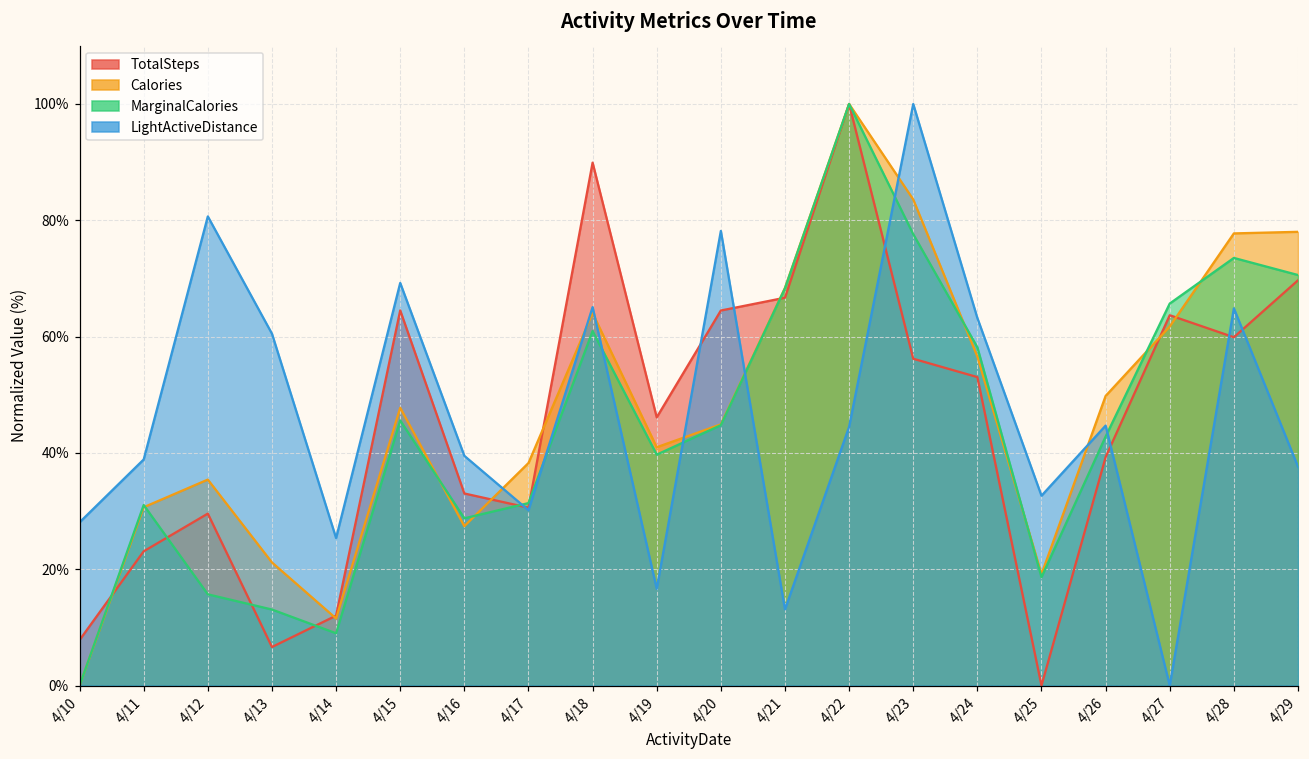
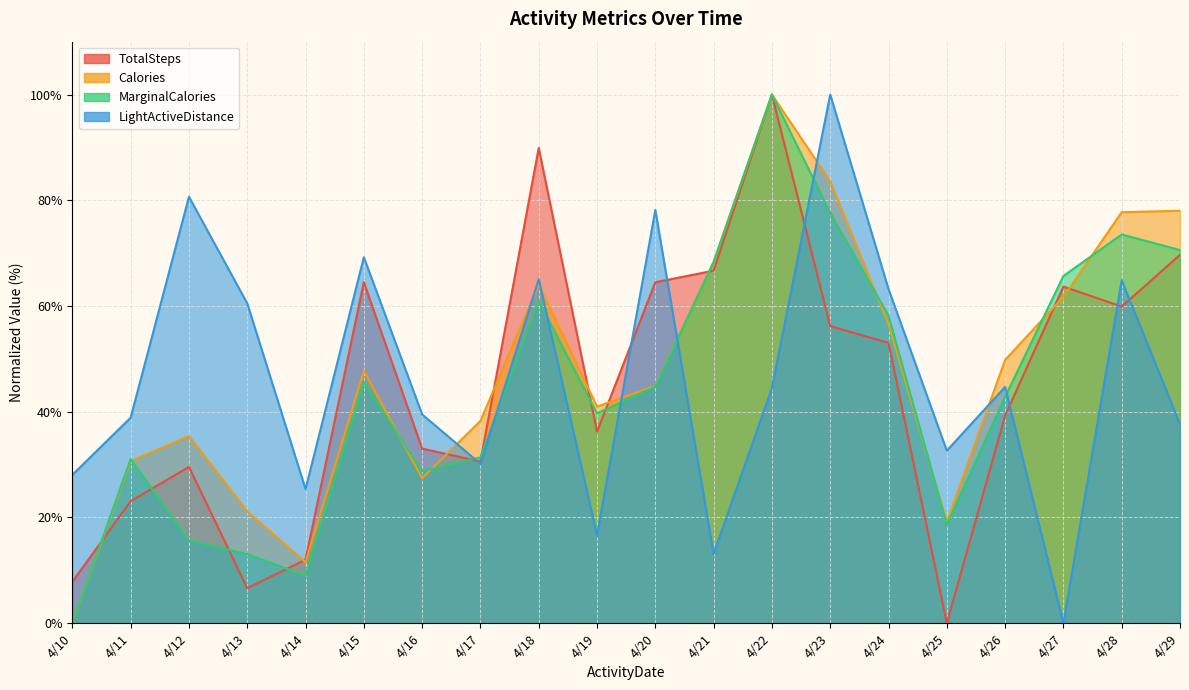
  {
    "TotalSteps": {
      "4/10": "8%",
      "4/11": "23%",
      "4/12": "30%",
      "4/13": "7%",
      "4/14": "12%",
      "4/15": "65%",
      "4/16": "33%",
      "4/18": "90%",
-     "4/19": "46%",
+     "4/19": "36%",
      "4/20": "64%",
      "4/21": "67%",
      "4/23": "56%",
      "4/24": "53%",
      "4/25": "0%",
      "4/26": "39%",
      "4/27": "64%",
      "4/28": "60%",
      "4/29": "70%"
    },
    "Calories": {
      "4/12": "35%",
      "4/13": "21%",
      "4/14": "12%",
      "4/15": "48%",
      "4/16": "27%",
      "4/17": "38%",
      "4/18": "64%",
      "4/19": "41%",
      "4/23": "84%",
      "4/24": "57%",
      "4/25": "19%",
      "4/26": "50%",
      "4/27": "62%",
      "4/28": "78%",
      "4/29": "78%"
    },
    "MarginalCalories": {
      "4/12": "16%",
      "4/13": "13%",
      "4/14": "9%",
      "4/15": "46%",
      "4/16": "29%",
      "4/17": "31%",
      "4/18": "61%",
      "4/19": "40%",
      "4/23": "78%",
      "4/24": "58%",
      "4/25": "19%",
      "4/26": "43%",
      "4/27": "66%",
      "4/28": "74%",
      "4/29": "71%"
    },
    "LightActiveDistance": {
      "4/10": "28%",
      "4/11": "39%",
      "4/12": "81%",
      "4/13": "60%",
      "4/14": "25%",
      "4/15": "69%",
      "4/16": "40%",
      "4/18": "65%",
      "4/19": "17%",
      "4/20": "78%",
      "4/21": "13%",
      "4/22": "44%",
      "4/23": "100%",
      "4/24": "63%",
      "4/25": "33%",
      "4/26": "45%",
      "4/27": "0%",
      "4/28": "65%",
      "4/29": "38%"
    }
  }
